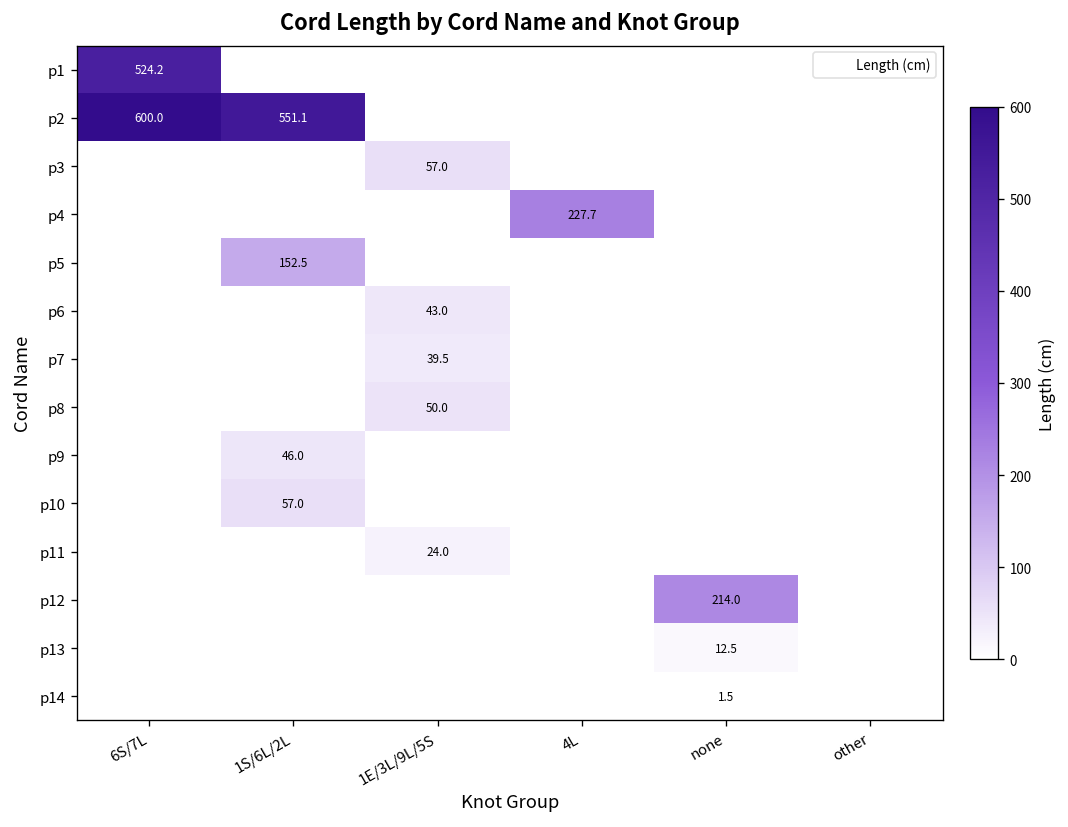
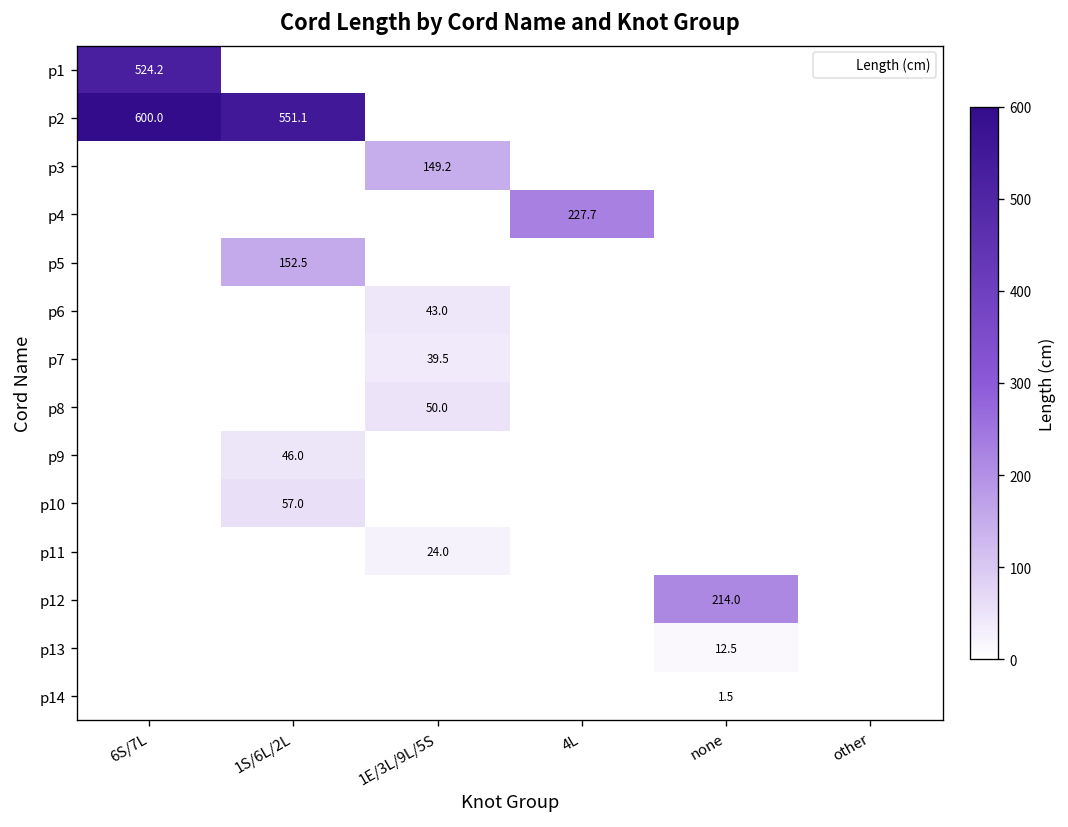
  {
    "p1": {
      "6S/7L": 524.2
    },
    "p2": {
      "6S/7L": 600.0,
      "1S/6L/2L": 551.1
    },
    "p3": {
-     "1E/3L/9L/5S": 57.0
+     "1E/3L/9L/5S": 149.2
    },
    "p4": {
      "4L": 227.7
    },
    "p5": {
      "1S/6L/2L": 152.5
    },
    "p6": {
      "1E/3L/9L/5S": 43.0
    },
    "p7": {
      "1E/3L/9L/5S": 39.5
    },
    "p8": {
      "1E/3L/9L/5S": 50.0
    },
    "p9": {
      "1S/6L/2L": 46.0
    },
    "p10": {
      "1S/6L/2L": 57.0
    },
    "p11": {
      "1E/3L/9L/5S": 24.0
    },
    "p12": {
      "none": 214.0
    },
    "p13": {
      "none": 12.5
    },
    "p14": {
      "none": 1.5
    }
  }
